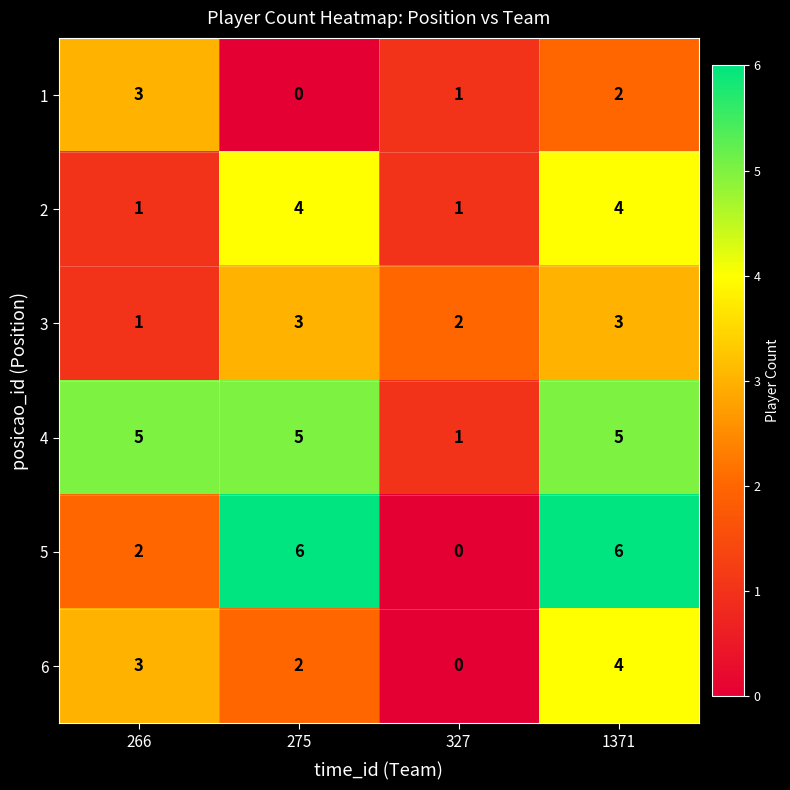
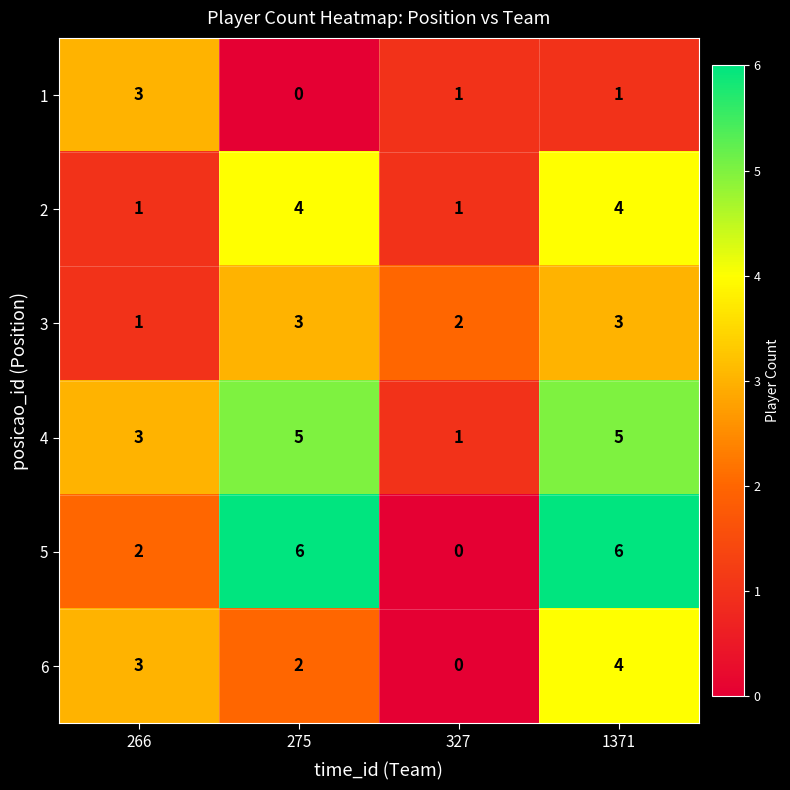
  {
    "1": {
      "266": 3,
      "275": 0,
      "327": 1,
-     "1371": 2
+     "1371": 1
    },
    "2": {
      "266": 1,
      "275": 4,
      "327": 1,
      "1371": 4
    },
    "3": {
      "266": 1,
      "275": 3,
      "327": 2,
      "1371": 3
    },
    "4": {
-     "266": 5,
+     "266": 3,
      "275": 5,
      "327": 1,
      "1371": 5
    },
    "5": {
      "266": 2,
      "275": 6,
      "327": 0,
      "1371": 6
    },
    "6": {
      "266": 3,
      "275": 2,
      "327": 0,
      "1371": 4
    }
  }
